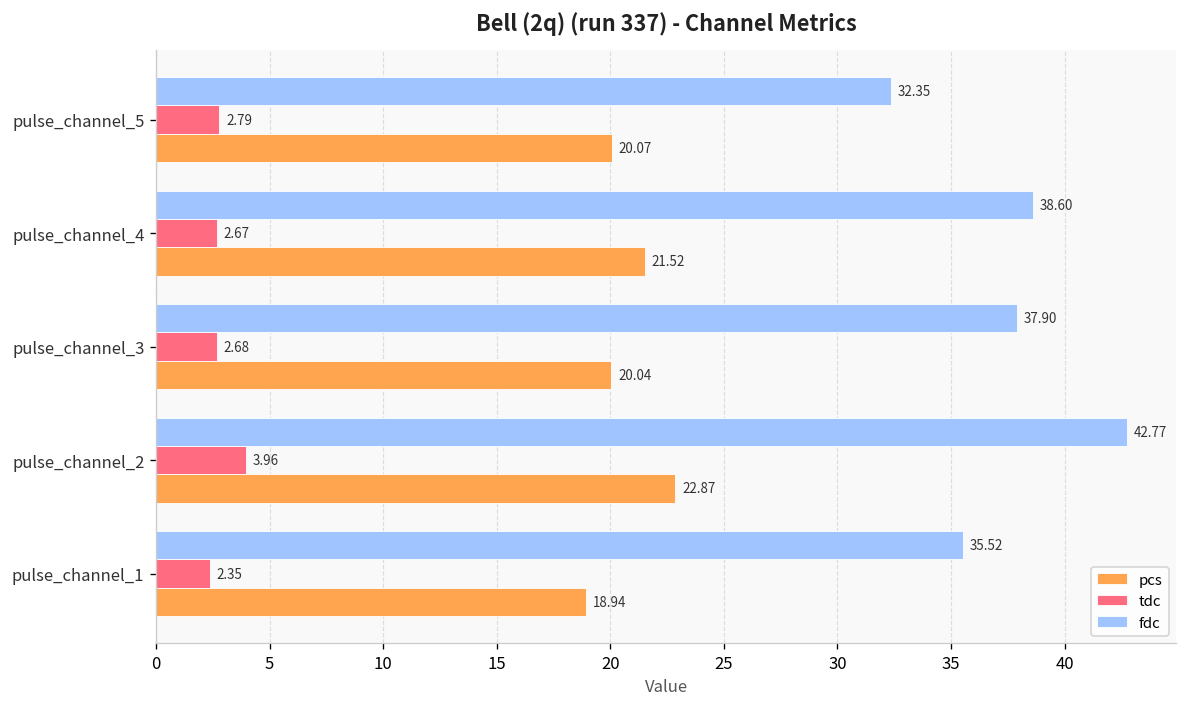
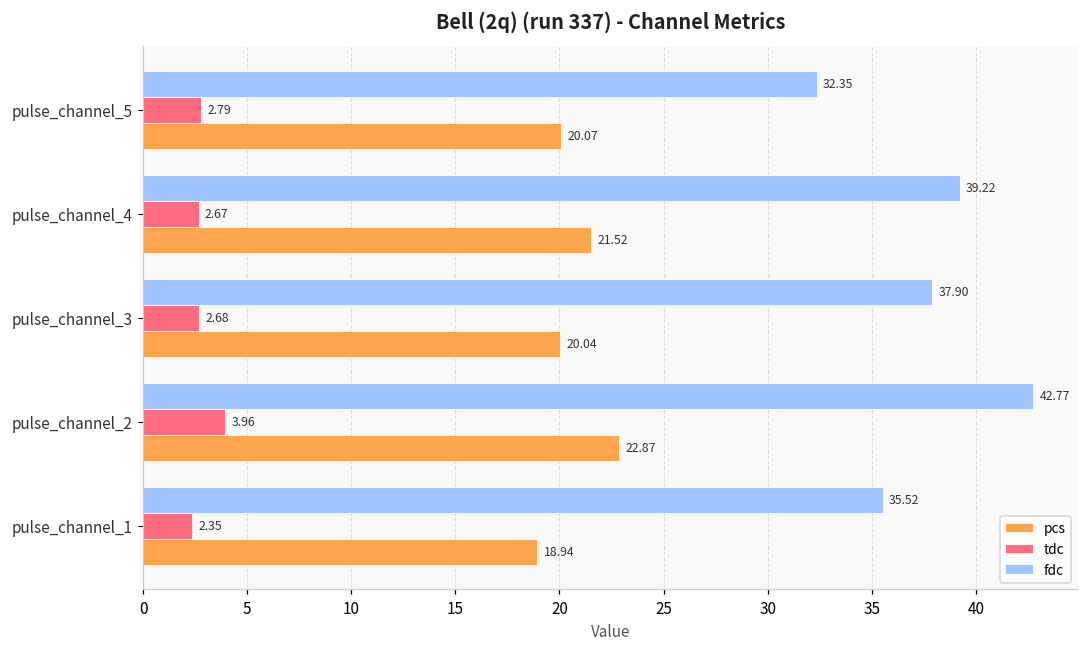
  {
    "pcs": {
      "pulse_channel_5": 20.07,
      "pulse_channel_4": 21.52,
      "pulse_channel_3": 20.04,
      "pulse_channel_2": 22.87,
      "pulse_channel_1": 18.94
    },
    "tdc": {
      "pulse_channel_5": 2.79,
      "pulse_channel_4": 2.67,
      "pulse_channel_3": 2.68,
      "pulse_channel_2": 3.96,
      "pulse_channel_1": 2.35
    },
    "fdc": {
      "pulse_channel_5": 32.35,
-     "pulse_channel_4": 38.60,
+     "pulse_channel_4": 39.22,
      "pulse_channel_3": 37.90,
      "pulse_channel_2": 42.77,
      "pulse_channel_1": 35.52
    }
  }
